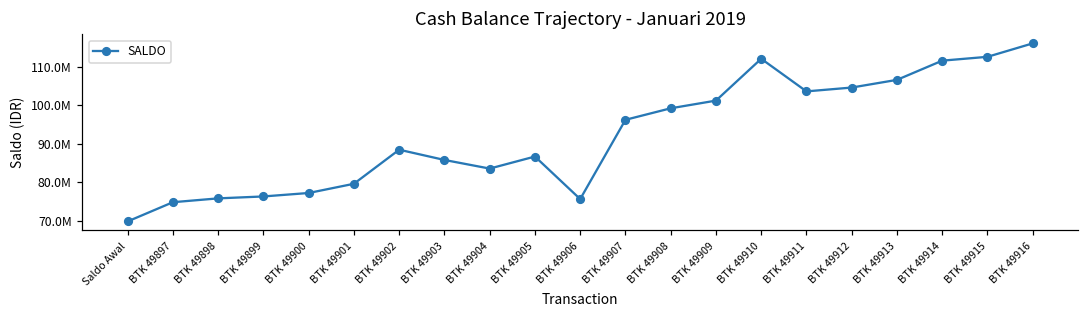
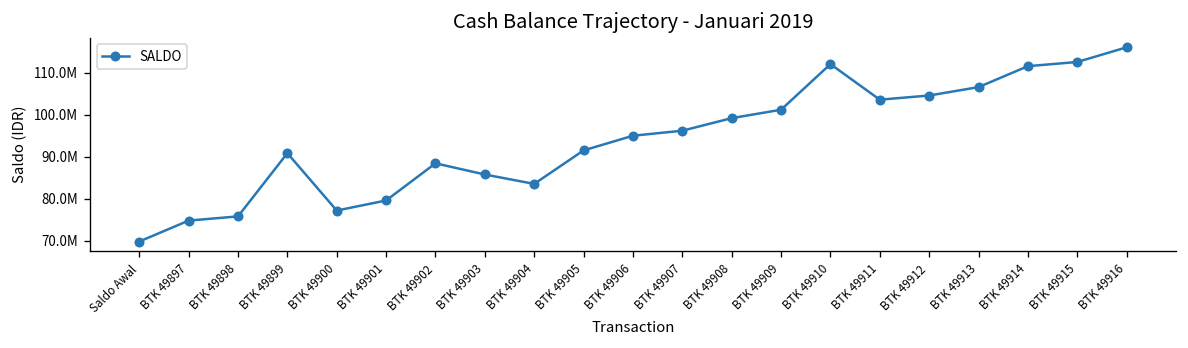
  {
    "Saldo Awal": 70000000,
    "BTK 49897": 75000000,
    "BTK 49898": 76000000,
-   "BTK 49899": 76000000,
+   "BTK 49899": 91000000,
    "BTK 49900": 77000000,
    "BTK 49901": 80000000,
    "BTK 49902": 88000000,
    "BTK 49903": 86000000,
    "BTK 49904": 84000000,
-   "BTK 49905": 87000000,
-   "BTK 49906": 76000000,
+   "BTK 49905": 92000000,
+   "BTK 49906": 95000000,
    "BTK 49907": 96000000,
    "BTK 49908": 99000000,
    "BTK 49909": 101000000,
    "BTK 49910": 112000000,
    "BTK 49911": 104000000,
    "BTK 49912": 105000000,
    "BTK 49913": 107000000,
    "BTK 49914": 112000000,
    "BTK 49915": 113000000,
    "BTK 49916": 116000000
  }
